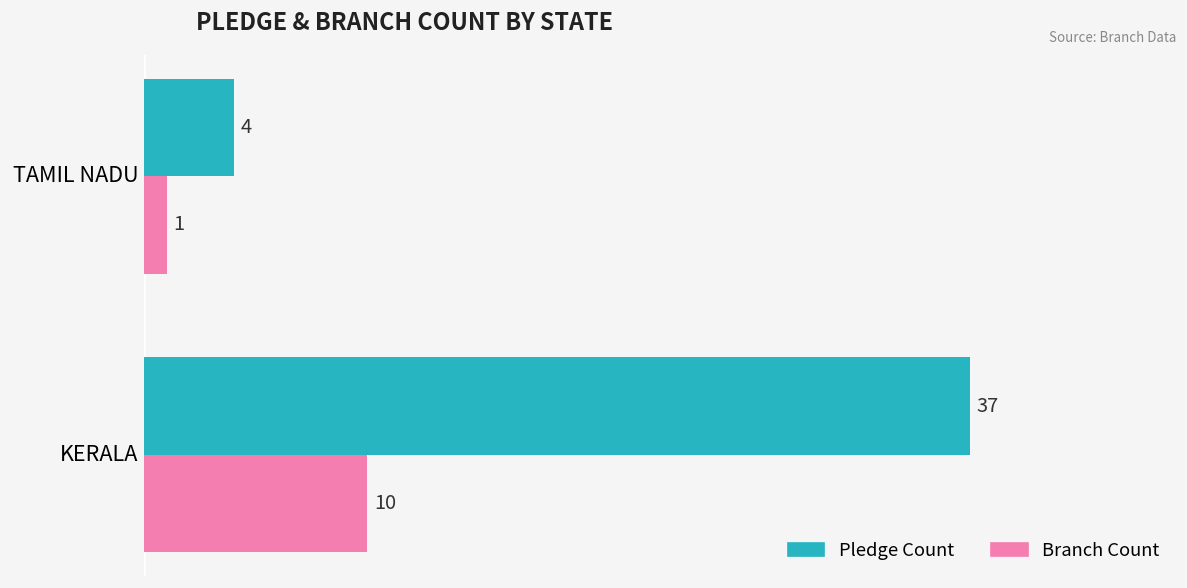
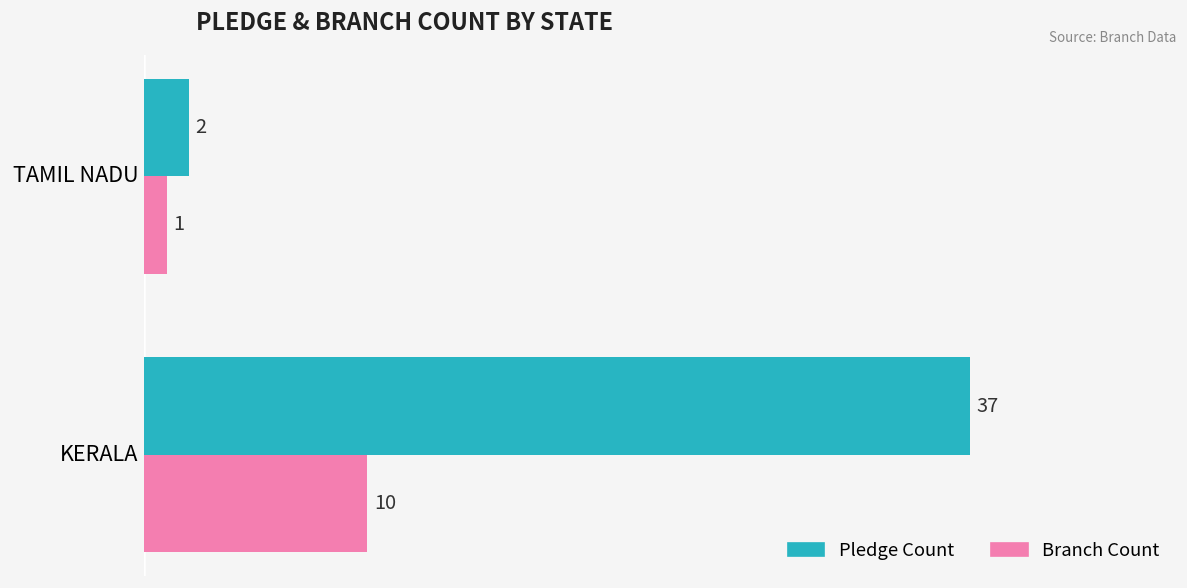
  {
    "Pledge Count": {
-     "TAMIL NADU": 4,
+     "TAMIL NADU": 2,
      "KERALA": 37
    },
    "Branch Count": {
      "TAMIL NADU": 1,
      "KERALA": 10
    }
  }
